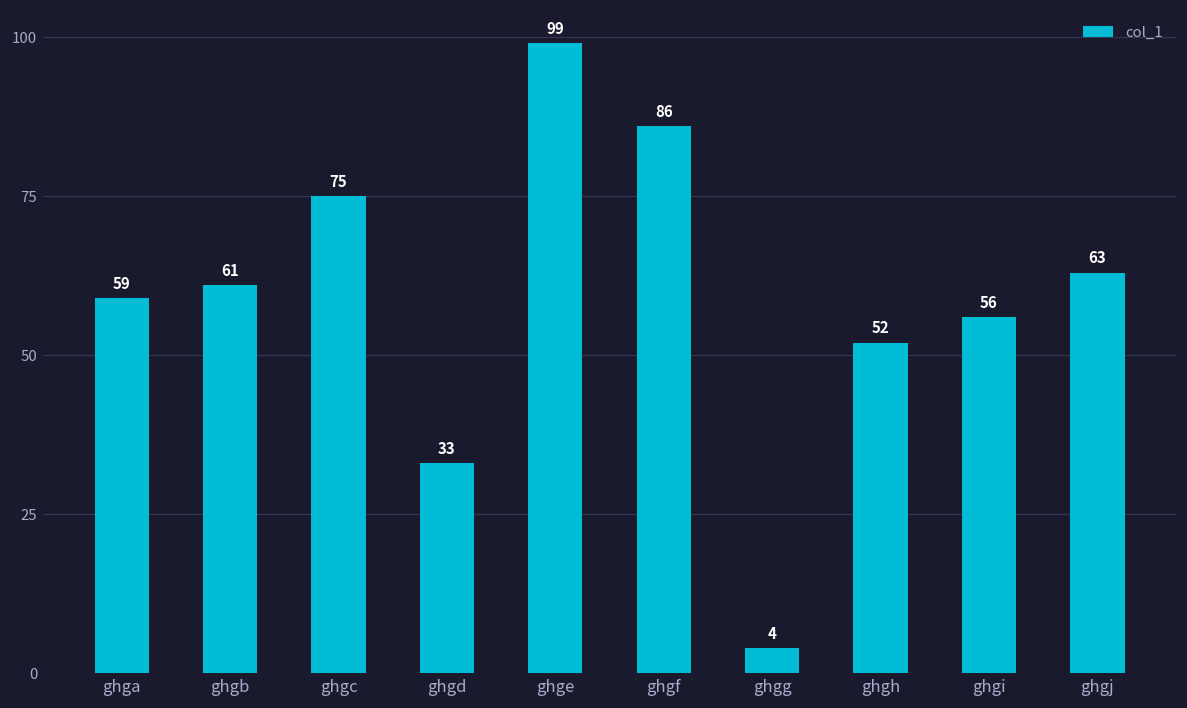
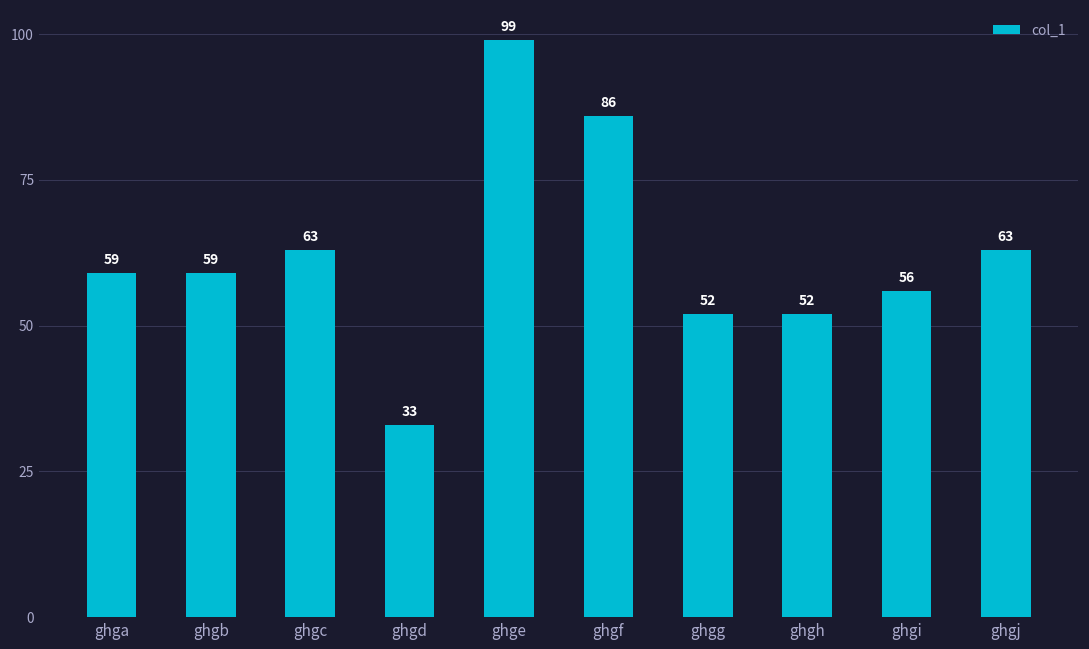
  {
    "ghga": 59,
-   "ghgb": 61,
-   "ghgc": 75,
+   "ghgb": 59,
+   "ghgc": 63,
    "ghgd": 33,
    "ghge": 99,
    "ghgf": 86,
-   "ghgg": 4,
+   "ghgg": 52,
    "ghgh": 52,
    "ghgi": 56,
    "ghgj": 63
  }
